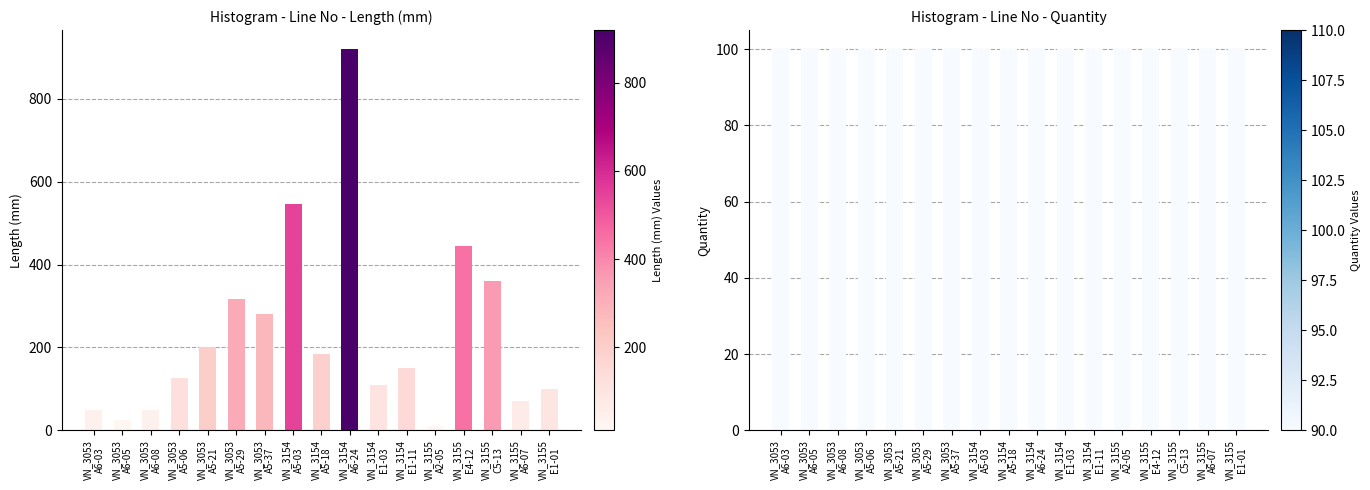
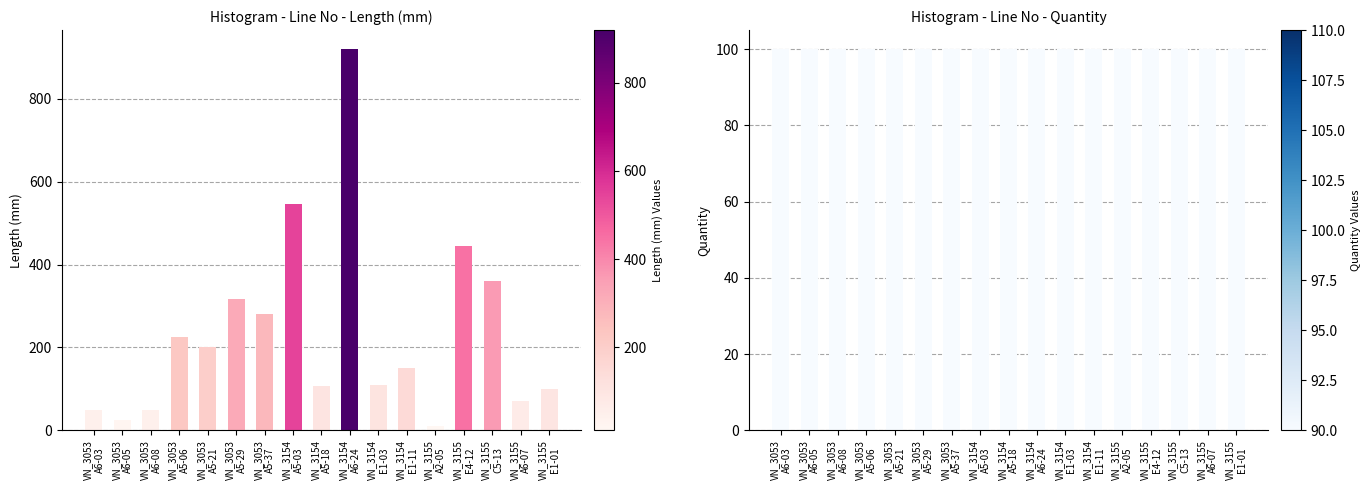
  {
    "Histogram - Line No - Length (mm)": {
      "VN_3053 A6-03": 50,
      "VN_3053 A6-05": 20,
      "VN_3053 A6-08": 50,
-     "VN_3053 A5-06": 130,
+     "VN_3053 A5-06": 230,
      "VN_3053 A5-21": 200,
      "VN_3053 A5-29": 320,
      "VN_3053 A5-37": 280,
      "VN_3154 A5-03": 550,
-     "VN_3154 A5-18": 190,
+     "VN_3154 A5-18": 110,
      "VN_3154 A6-24": 920,
      "VN_3154 E1-03": 110,
      "VN_3154 E1-11": 150,
      "VN_3155 A2-05": 10,
      "VN_3155 E4-12": 450,
      "VN_3155 C5-13": 360,
      "VN_3155 A6-07": 70,
      "VN_3155 E1-01": 100
    },
    "Histogram - Line No - Quantity": {
      "VN_3053 A6-03": 100,
      "VN_3053 A6-05": 100,
      "VN_3053 A6-08": 100,
      "VN_3053 A5-06": 100,
      "VN_3053 A5-21": 100,
      "VN_3053 A5-29": 100,
      "VN_3053 A5-37": 100,
      "VN_3154 A5-03": 100,
      "VN_3154 A5-18": 100,
      "VN_3154 A6-24": 100,
      "VN_3154 E1-03": 100,
      "VN_3154 E1-11": 100,
      "VN_3155 A2-05": 100,
      "VN_3155 E4-12": 100,
      "VN_3155 C5-13": 100,
      "VN_3155 A6-07": 100,
      "VN_3155 E1-01": 100
    }
  }
